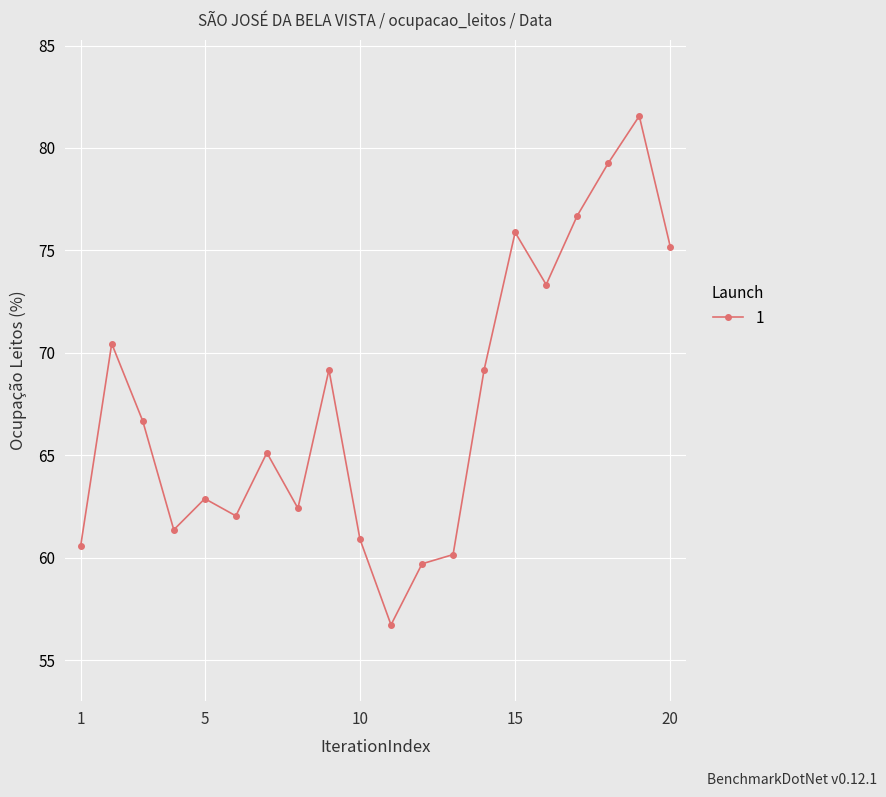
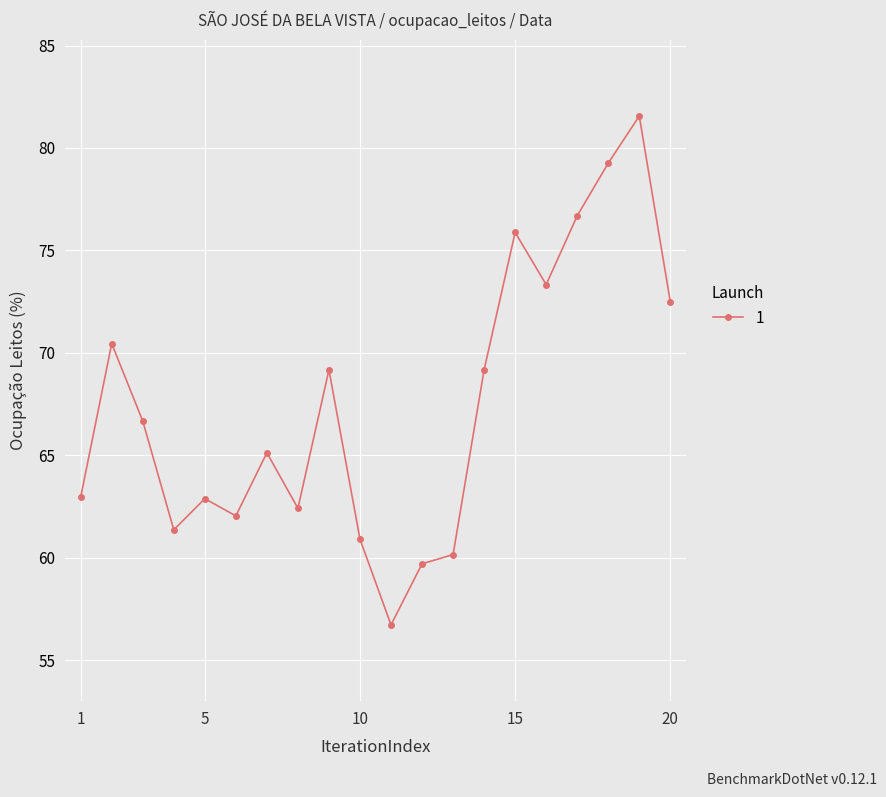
  {
-   "1": 60.6,
+   "1": 63.0,
    "5": 62.9,
    "10": 60.9,
    "15": 75.9,
-   "20": 75.2
+   "20": 72.5
  }
